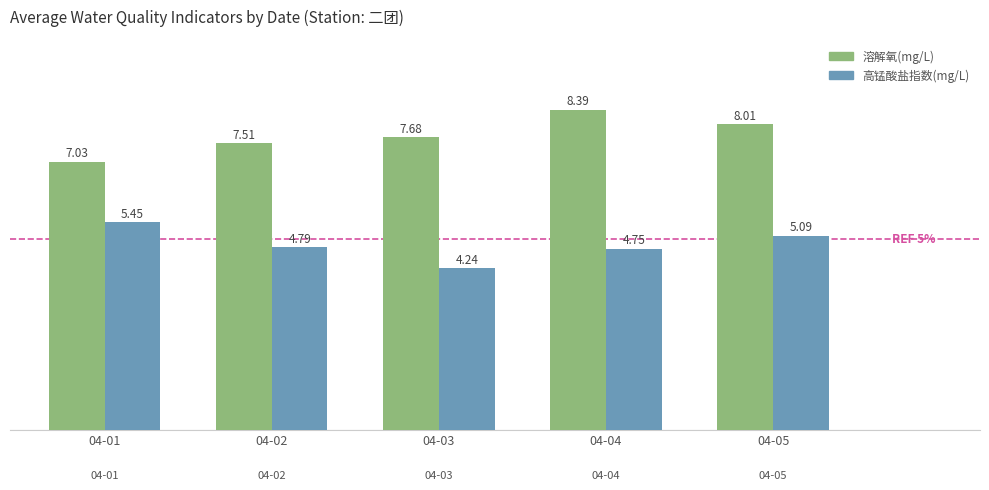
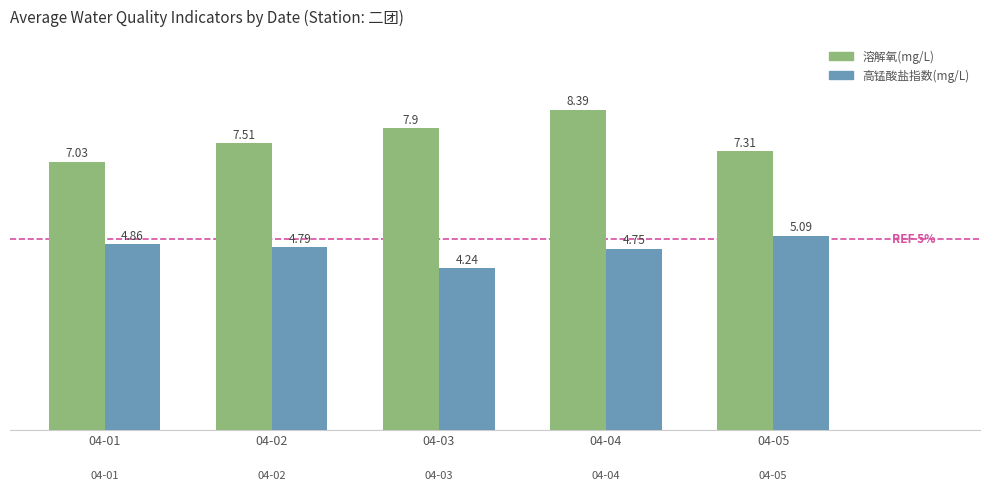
  {
    "溶解氧(mg/L)": {
      "04-01": 7.03,
      "04-02": 7.51,
-     "04-03": 7.68,
+     "04-03": 7.9,
      "04-04": 8.39,
-     "04-05": 8.01
+     "04-05": 7.31
    },
    "高锰酸盐指数(mg/L)": {
-     "04-01": 5.45,
+     "04-01": 4.86,
      "04-02": 4.79,
      "04-03": 4.24,
      "04-04": 4.75,
      "04-05": 5.09
    }
  }
